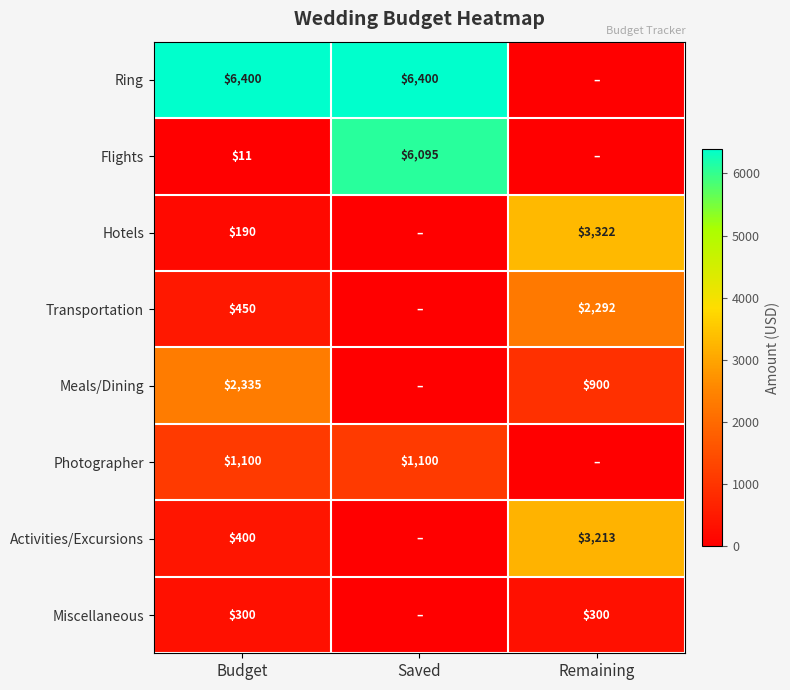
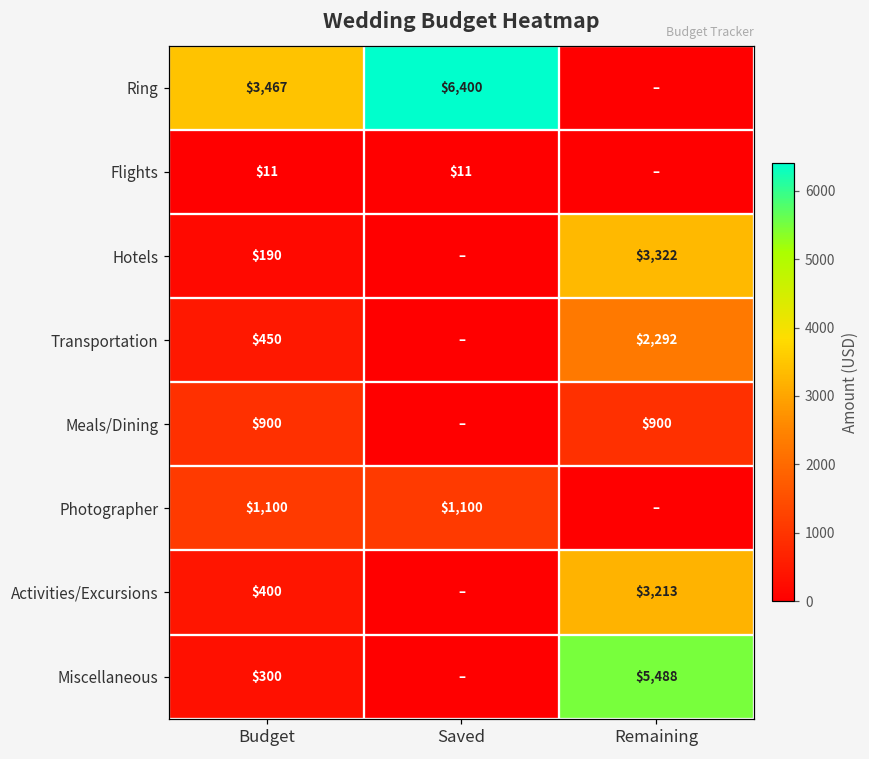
  {
    "Ring": {
-     "Budget": "$6,400",
+     "Budget": "$3,467",
      "Saved": "$6,400"
    },
    "Flights": {
      "Budget": "$11",
-     "Saved": "$6,095"
+     "Saved": "$11"
    },
    "Hotels": {
      "Budget": "$190",
      "Remaining": "$3,322"
    },
    "Transportation": {
      "Budget": "$450",
      "Remaining": "$2,292"
    },
    "Meals/Dining": {
-     "Budget": "$2,335",
+     "Budget": "$900",
      "Remaining": "$900"
    },
    "Photographer": {
      "Budget": "$1,100",
      "Saved": "$1,100"
    },
    "Activities/Excursions": {
      "Budget": "$400",
      "Remaining": "$3,213"
    },
    "Miscellaneous": {
      "Budget": "$300",
-     "Remaining": "$300"
+     "Remaining": "$5,488"
    }
  }
